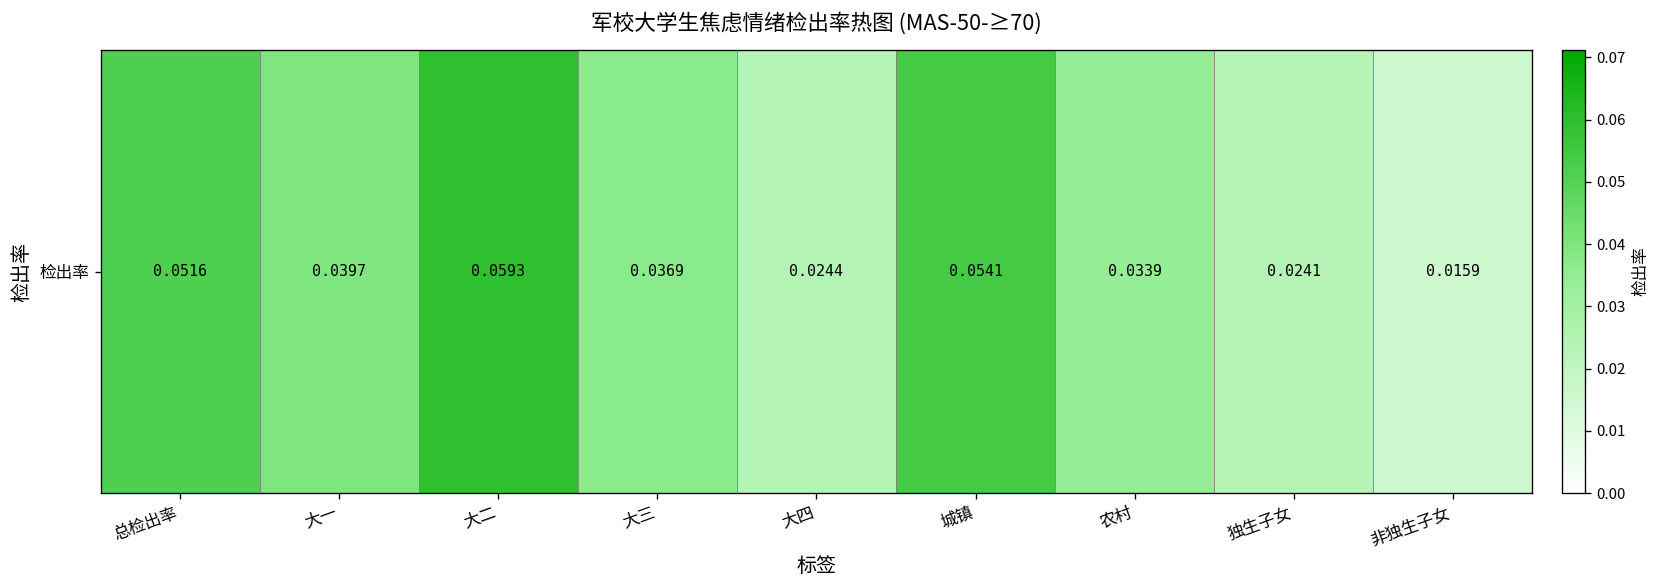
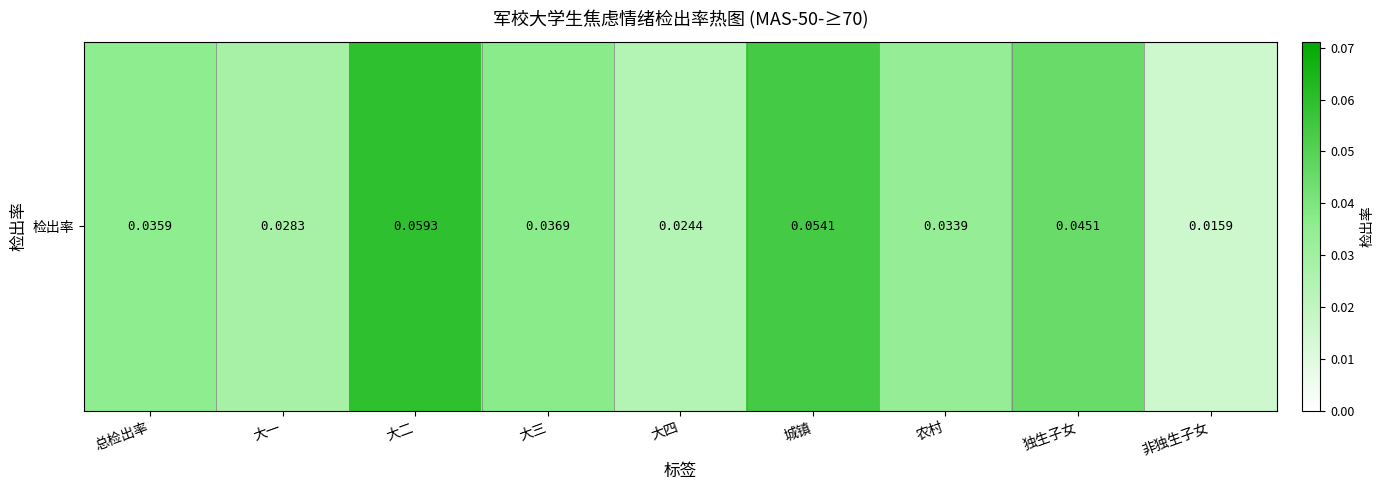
  {
    "检出率": {
-     "总检出率": 0.0516,
-     "大一": 0.0397,
+     "总检出率": 0.0359,
+     "大一": 0.0283,
      "大二": 0.0593,
      "大三": 0.0369,
      "大四": 0.0244,
      "城镇": 0.0541,
      "农村": 0.0339,
-     "独生子女": 0.0241,
+     "独生子女": 0.0451,
      "非独生子女": 0.0159
    }
  }
